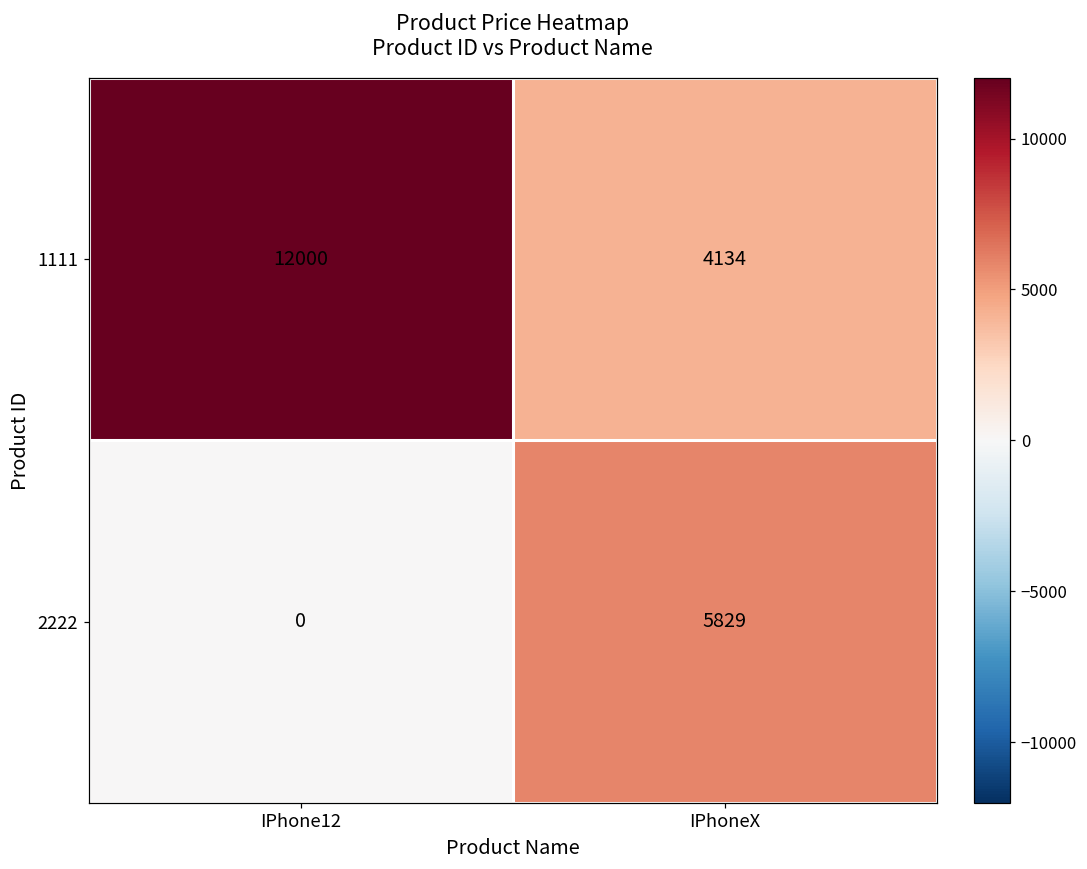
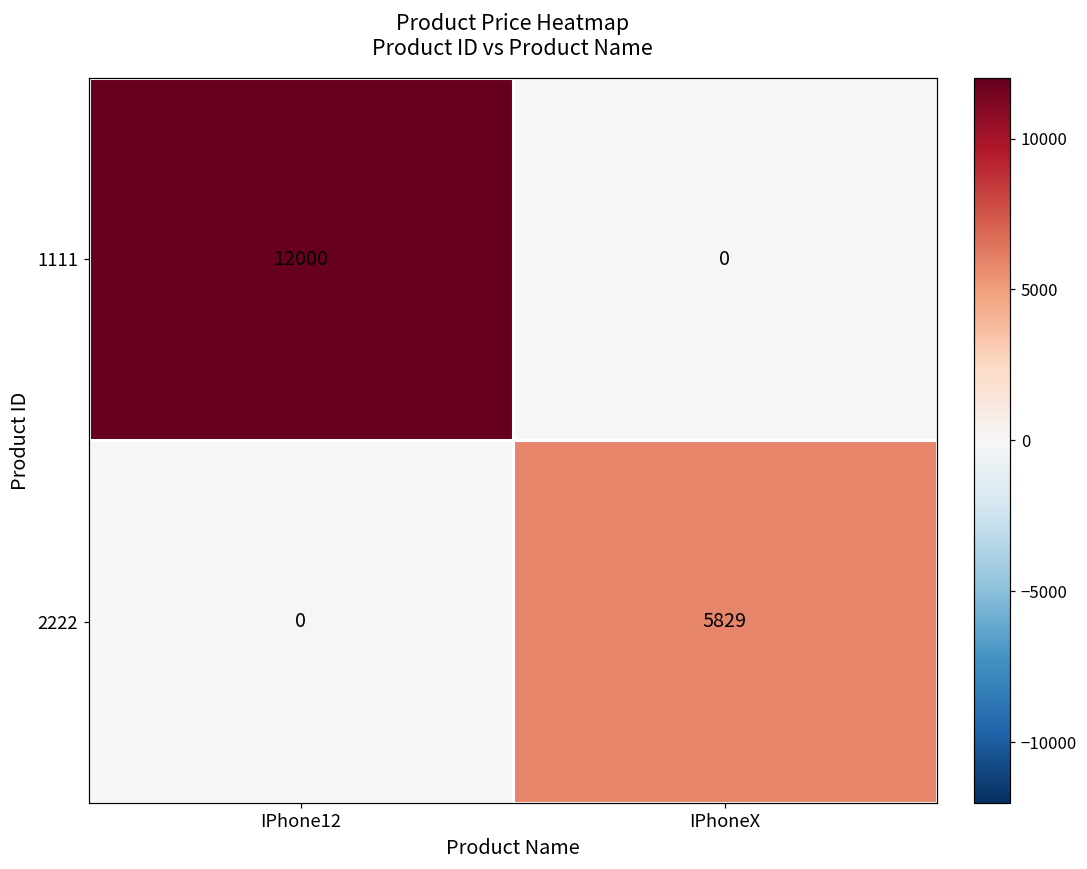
  {
    "1111": {
      "IPhone12": 12000,
-     "IPhoneX": 4134
+     "IPhoneX": 0
    },
    "2222": {
      "IPhone12": 0,
      "IPhoneX": 5829
    }
  }
